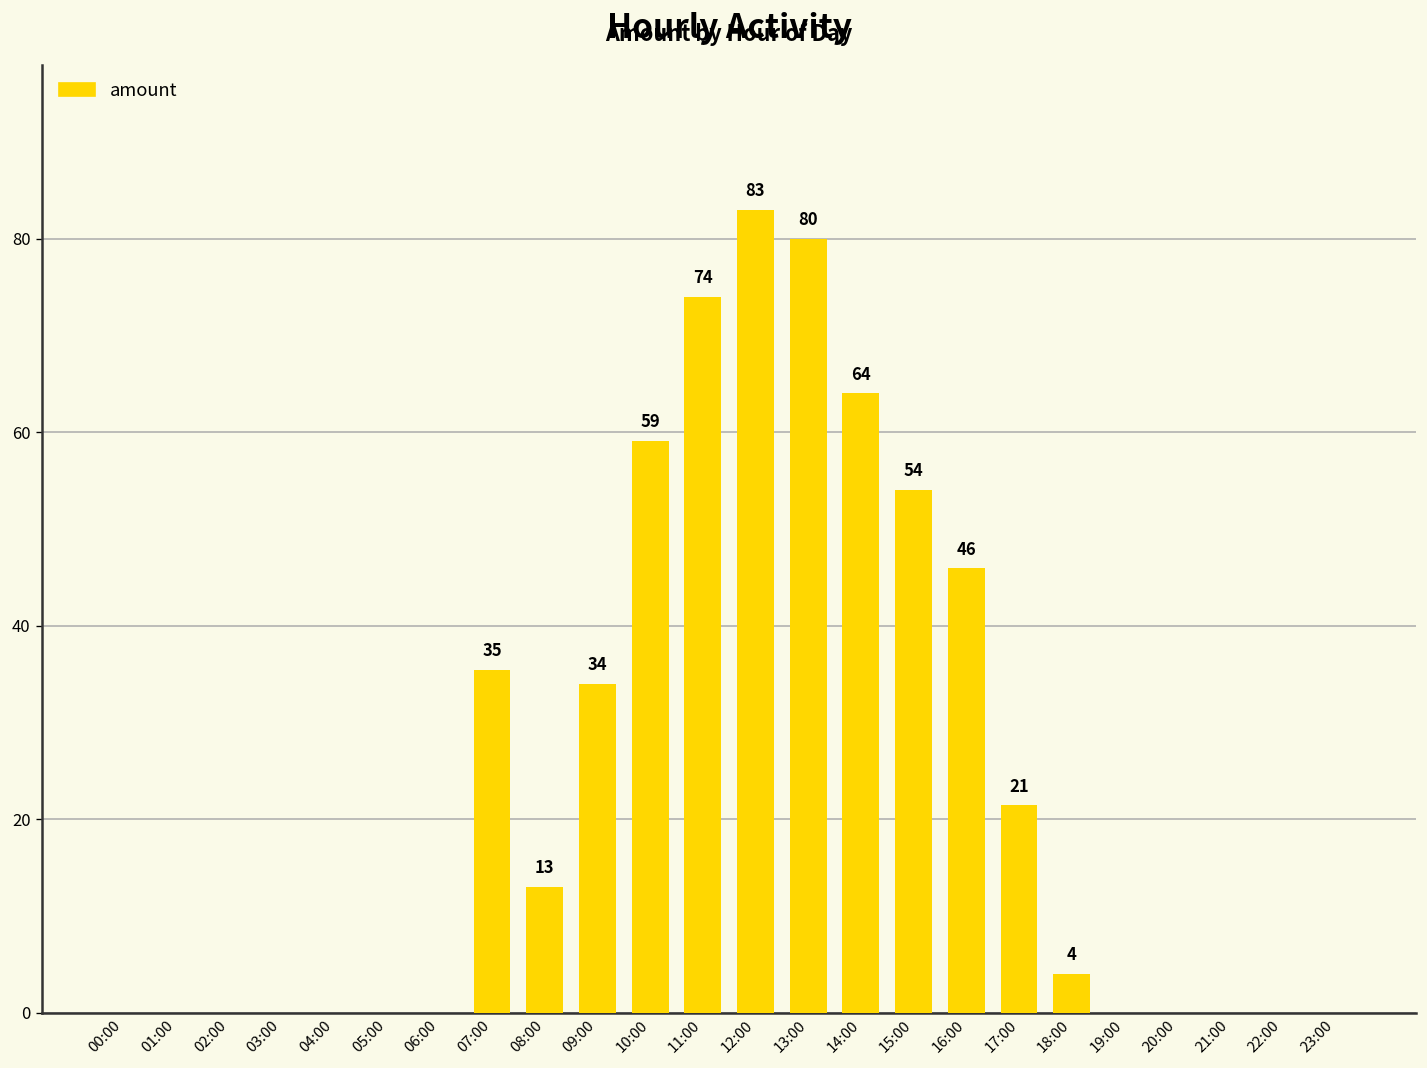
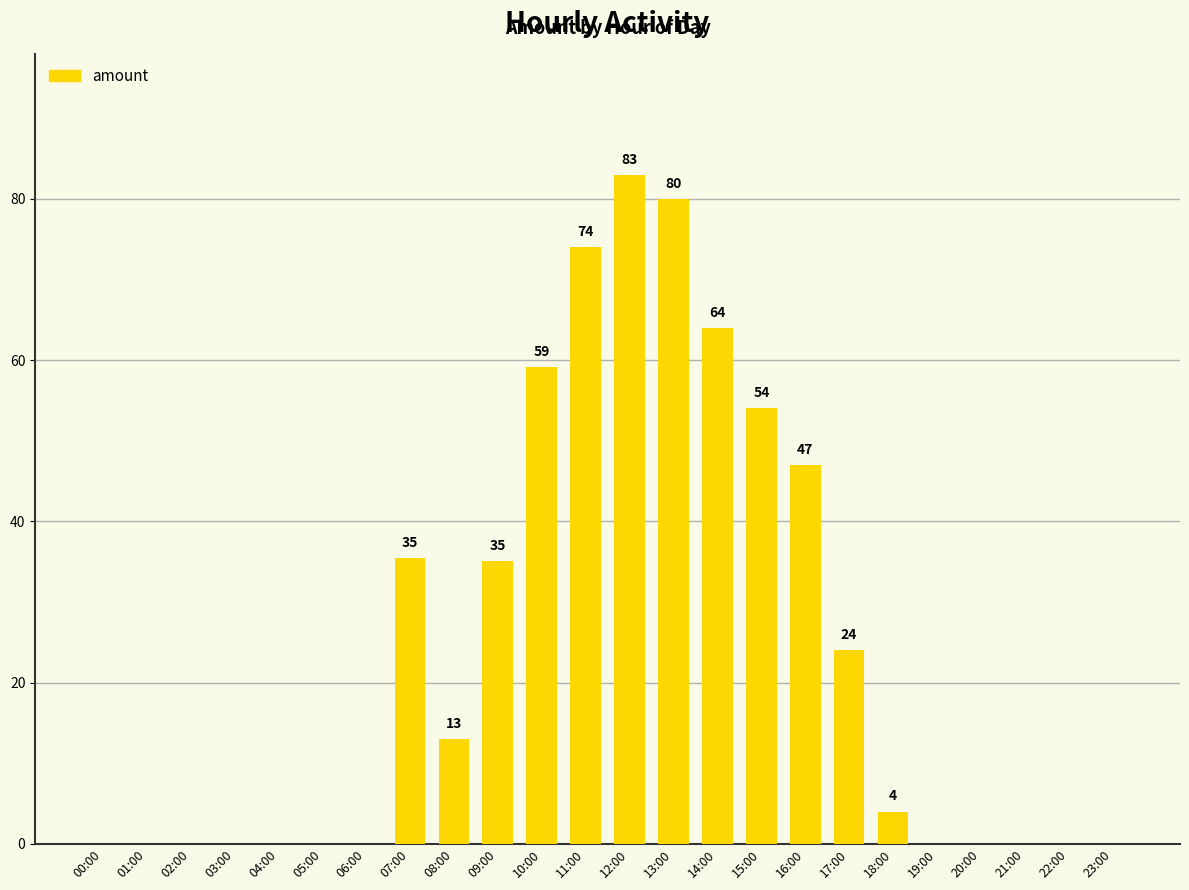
  {
    "07:00": 35,
    "08:00": 13,
-   "09:00": 34,
+   "09:00": 35,
    "10:00": 59,
    "11:00": 74,
    "12:00": 83,
    "13:00": 80,
    "14:00": 64,
    "15:00": 54,
-   "16:00": 46,
-   "17:00": 21,
+   "16:00": 47,
+   "17:00": 24,
    "18:00": 4
  }
